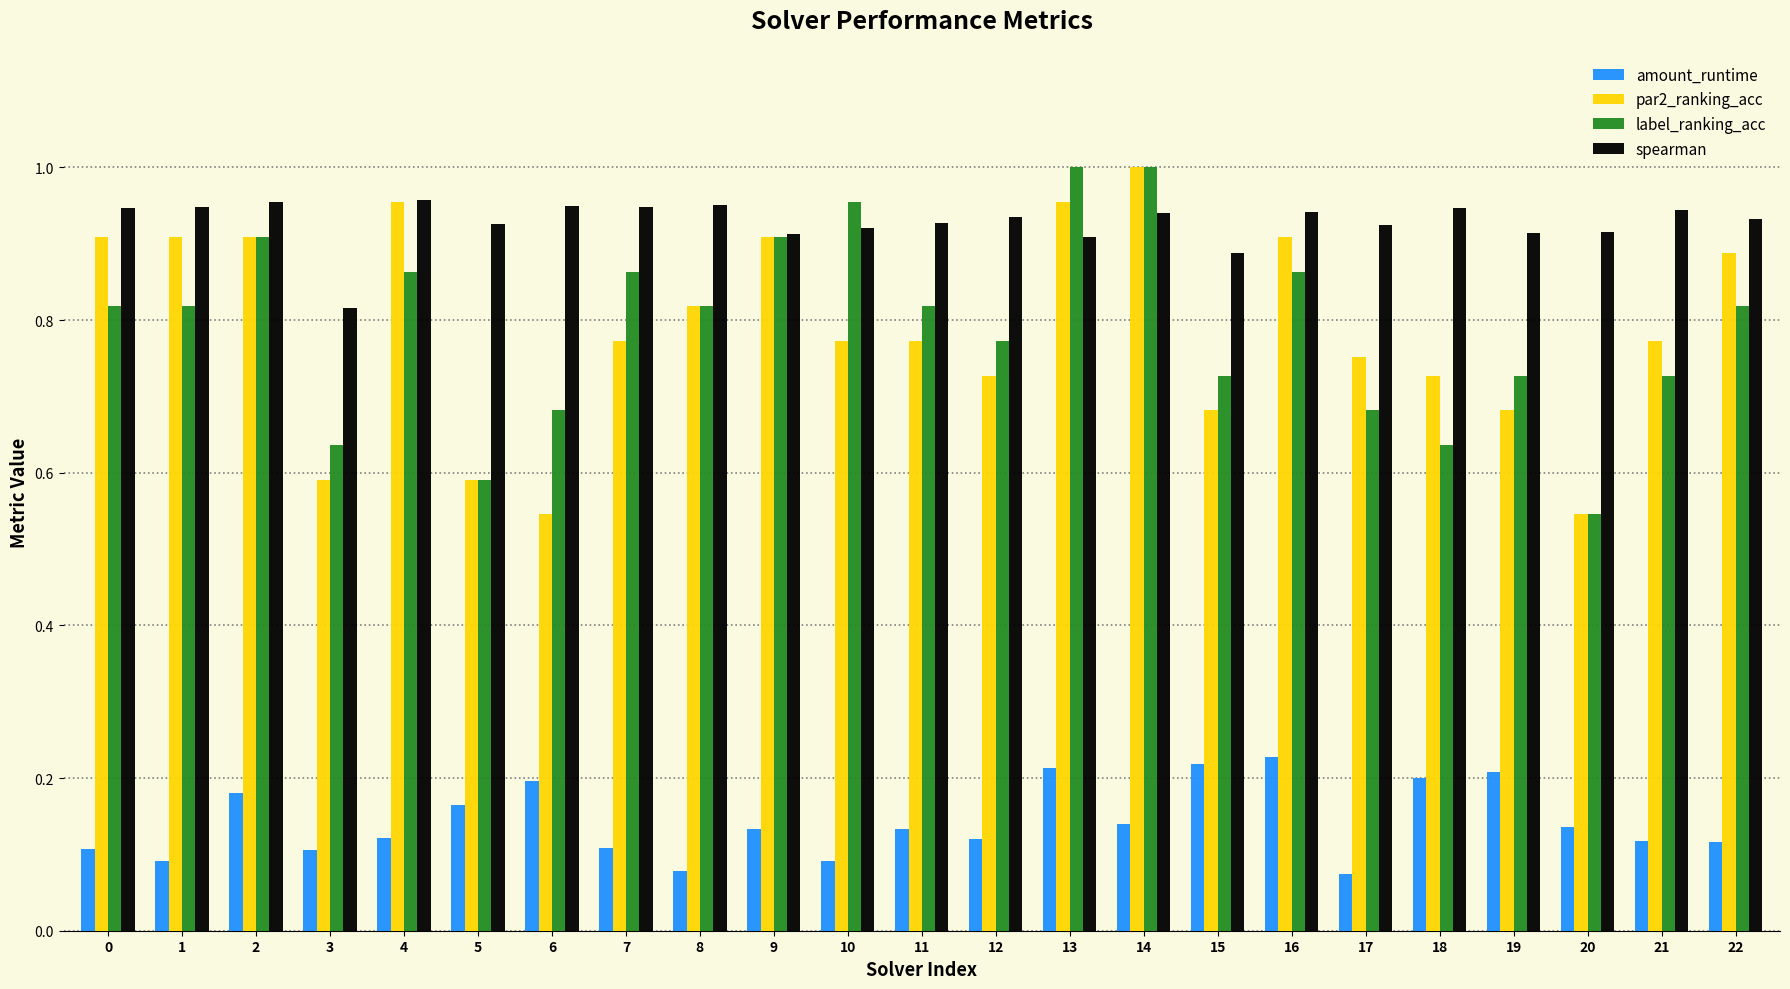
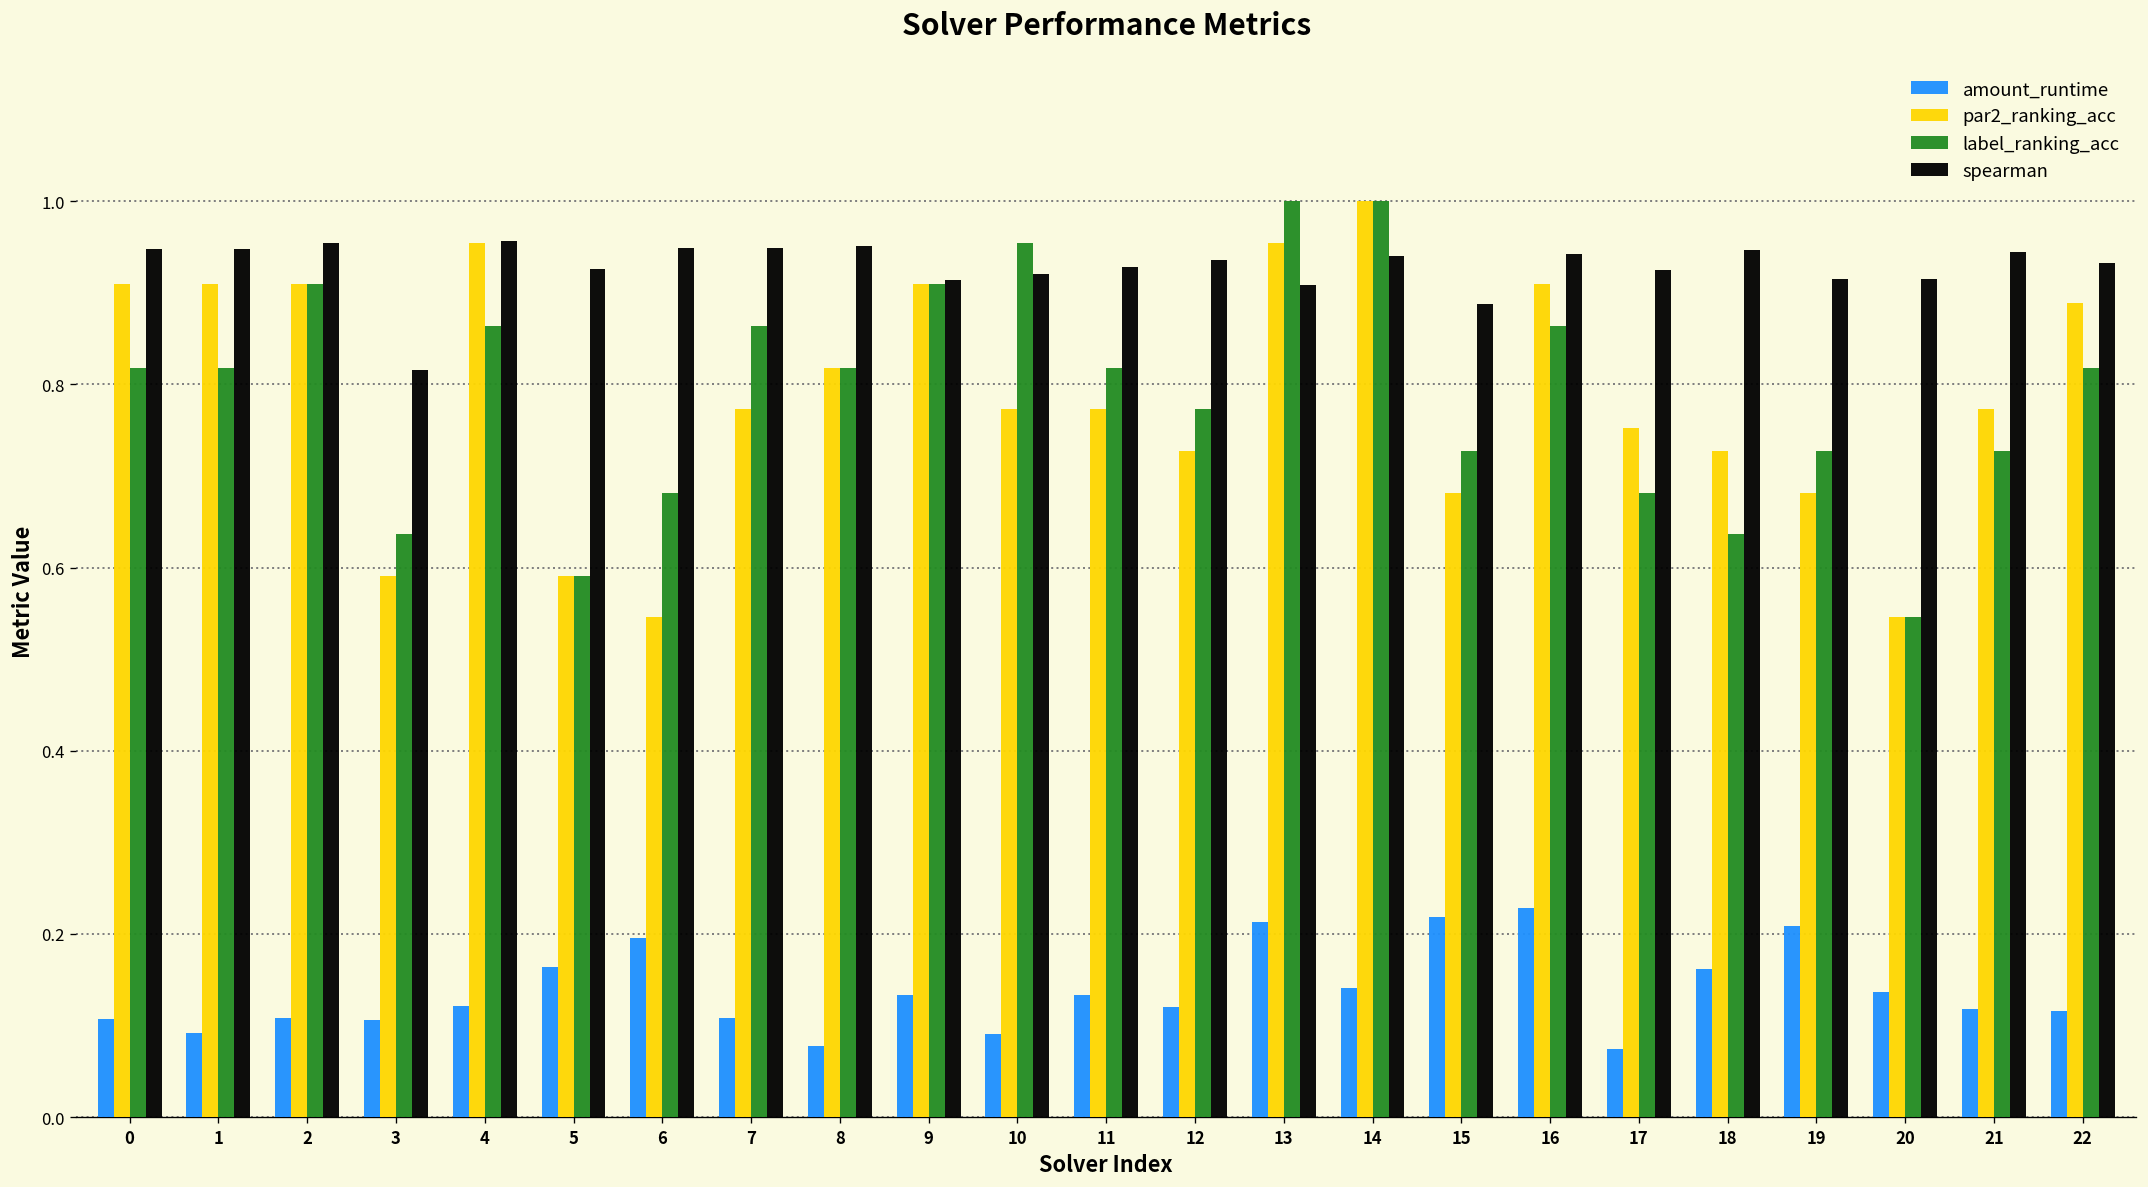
  {
    "amount_runtime": {
      "0": 0.11,
      "1": 0.09,
-     "2": 0.18,
+     "2": 0.11,
      "3": 0.11,
      "4": 0.12,
      "5": 0.16,
      "6": 0.20,
      "7": 0.11,
      "8": 0.08,
      "9": 0.13,
      "10": 0.09,
      "11": 0.13,
      "12": 0.12,
      "13": 0.21,
      "14": 0.14,
      "15": 0.22,
      "16": 0.23,
      "17": 0.07,
-     "18": 0.20,
+     "18": 0.16,
      "19": 0.21,
      "20": 0.14,
      "21": 0.12,
      "22": 0.12
    },
    "par2_ranking_acc": {
      "0": 0.91,
      "1": 0.91,
      "2": 0.91,
      "3": 0.59,
      "4": 0.95,
      "5": 0.59,
      "6": 0.55,
      "7": 0.77,
      "8": 0.82,
      "9": 0.91,
      "10": 0.77,
      "11": 0.77,
      "12": 0.73,
      "13": 0.95,
      "14": 1.00,
      "15": 0.68,
      "16": 0.91,
      "17": 0.75,
      "18": 0.73,
      "19": 0.68,
      "20": 0.55,
      "21": 0.77,
      "22": 0.89
    },
    "label_ranking_acc": {
      "0": 0.82,
      "1": 0.82,
      "2": 0.91,
      "3": 0.64,
      "4": 0.86,
      "5": 0.59,
      "6": 0.68,
      "7": 0.86,
      "8": 0.82,
      "9": 0.91,
      "10": 0.95,
      "11": 0.82,
      "12": 0.77,
      "13": 1.00,
      "14": 1.00,
      "15": 0.73,
      "16": 0.86,
      "17": 0.68,
      "18": 0.64,
      "19": 0.73,
      "20": 0.55,
      "21": 0.73,
      "22": 0.82
    },
    "spearman": {
      "0": 0.95,
      "1": 0.95,
      "2": 0.95,
      "3": 0.82,
      "4": 0.96,
      "5": 0.93,
      "6": 0.95,
      "7": 0.95,
      "8": 0.95,
      "9": 0.91,
      "10": 0.92,
      "11": 0.93,
      "12": 0.94,
      "13": 0.91,
      "14": 0.94,
      "15": 0.89,
      "16": 0.94,
      "17": 0.93,
      "18": 0.95,
      "19": 0.91,
      "20": 0.92,
      "21": 0.94,
      "22": 0.93
    }
  }
